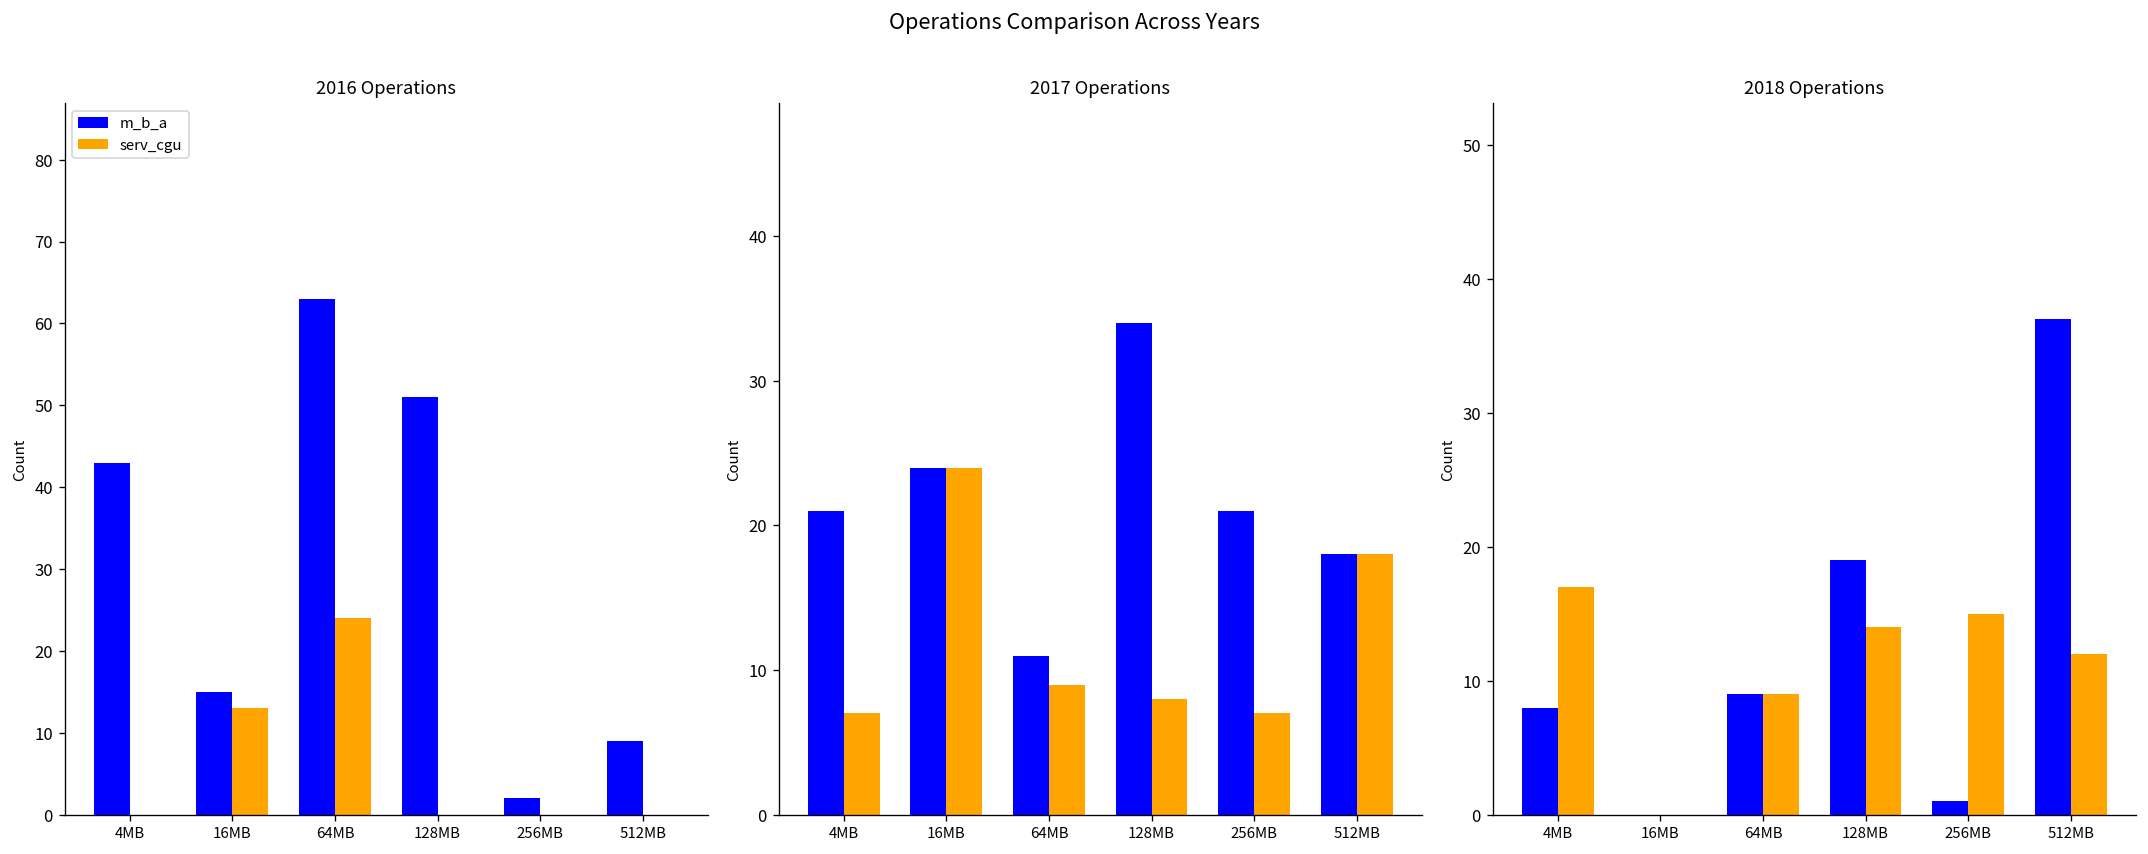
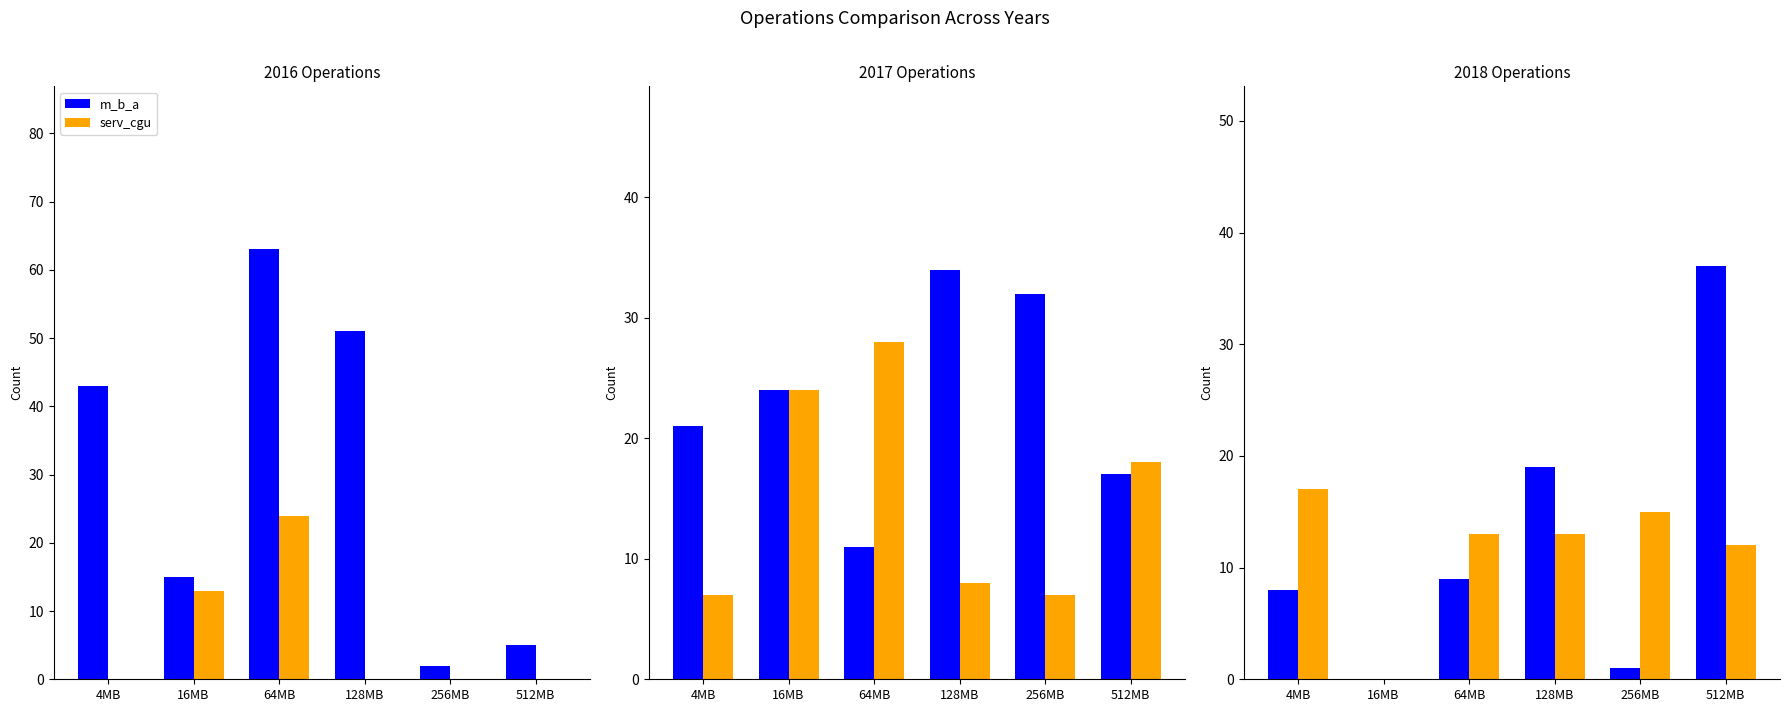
  {
    "2016 Operations": {
      "m_b_a": {
        "4MB": 43,
        "16MB": 15,
        "64MB": 63,
        "128MB": 51,
        "256MB": 2,
-       "512MB": 9
+       "512MB": 5
      },
      "serv_cgu": {
        "4MB": 0,
        "16MB": 13,
        "64MB": 24,
        "128MB": 0,
        "256MB": 0,
        "512MB": 0
      }
    },
    "2017 Operations": {
      "m_b_a": {
        "4MB": 21,
        "16MB": 24,
        "64MB": 11,
        "128MB": 34,
-       "256MB": 21,
-       "512MB": 18
+       "256MB": 32,
+       "512MB": 17
      },
      "serv_cgu": {
        "4MB": 7,
        "16MB": 24,
-       "64MB": 9,
+       "64MB": 28,
        "128MB": 8,
        "256MB": 7,
        "512MB": 18
      }
    },
    "2018 Operations": {
      "m_b_a": {
        "4MB": 8,
        "16MB": 0,
        "64MB": 9,
        "128MB": 19,
        "256MB": 1,
        "512MB": 37
      },
      "serv_cgu": {
        "4MB": 17,
        "16MB": 0,
-       "64MB": 9,
-       "128MB": 14,
+       "64MB": 13,
+       "128MB": 13,
        "256MB": 15,
        "512MB": 12
      }
    }
  }
